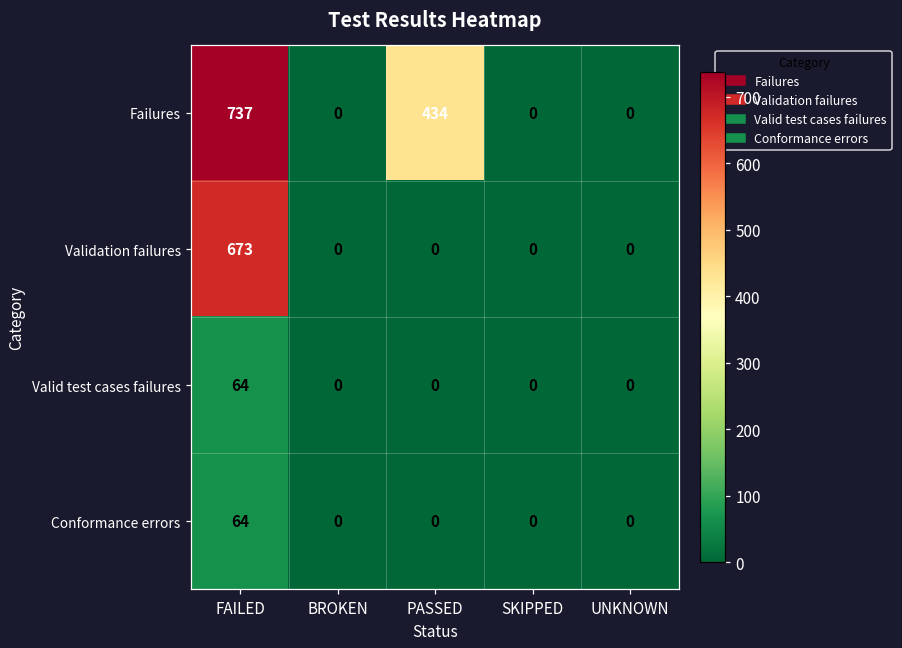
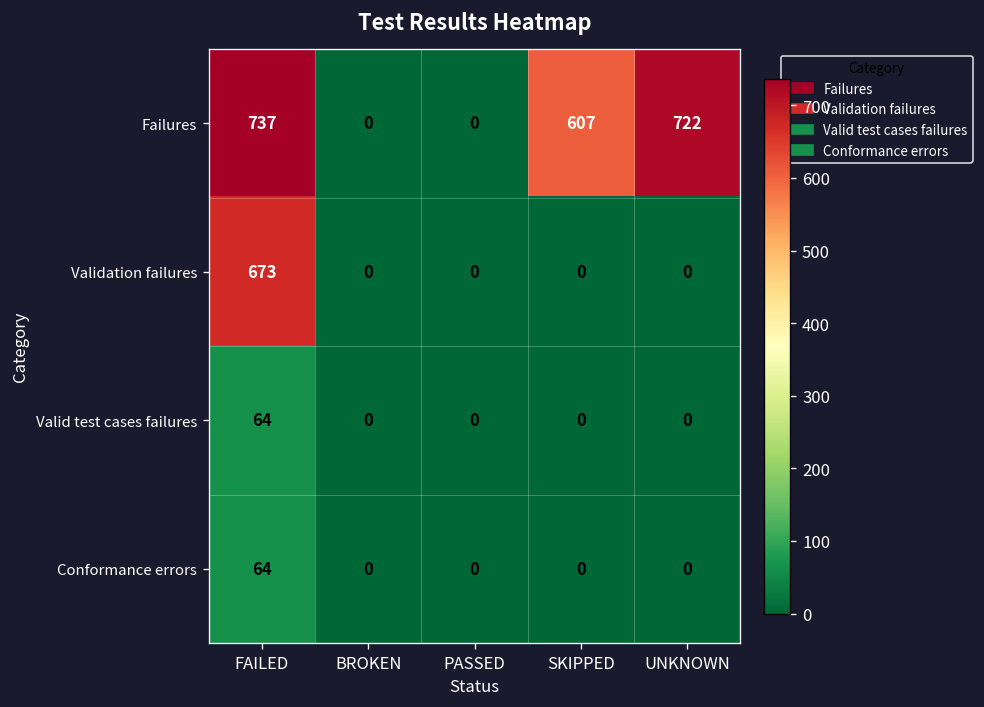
  {
    "Failures": {
      "FAILED": 737,
      "BROKEN": 0,
-     "PASSED": 434,
-     "SKIPPED": 0,
-     "UNKNOWN": 0
+     "PASSED": 0,
+     "SKIPPED": 607,
+     "UNKNOWN": 722
    },
    "Validation failures": {
      "FAILED": 673,
      "BROKEN": 0,
      "PASSED": 0,
      "SKIPPED": 0,
      "UNKNOWN": 0
    },
    "Valid test cases failures": {
      "FAILED": 64,
      "BROKEN": 0,
      "PASSED": 0,
      "SKIPPED": 0,
      "UNKNOWN": 0
    },
    "Conformance errors": {
      "FAILED": 64,
      "BROKEN": 0,
      "PASSED": 0,
      "SKIPPED": 0,
      "UNKNOWN": 0
    }
  }
